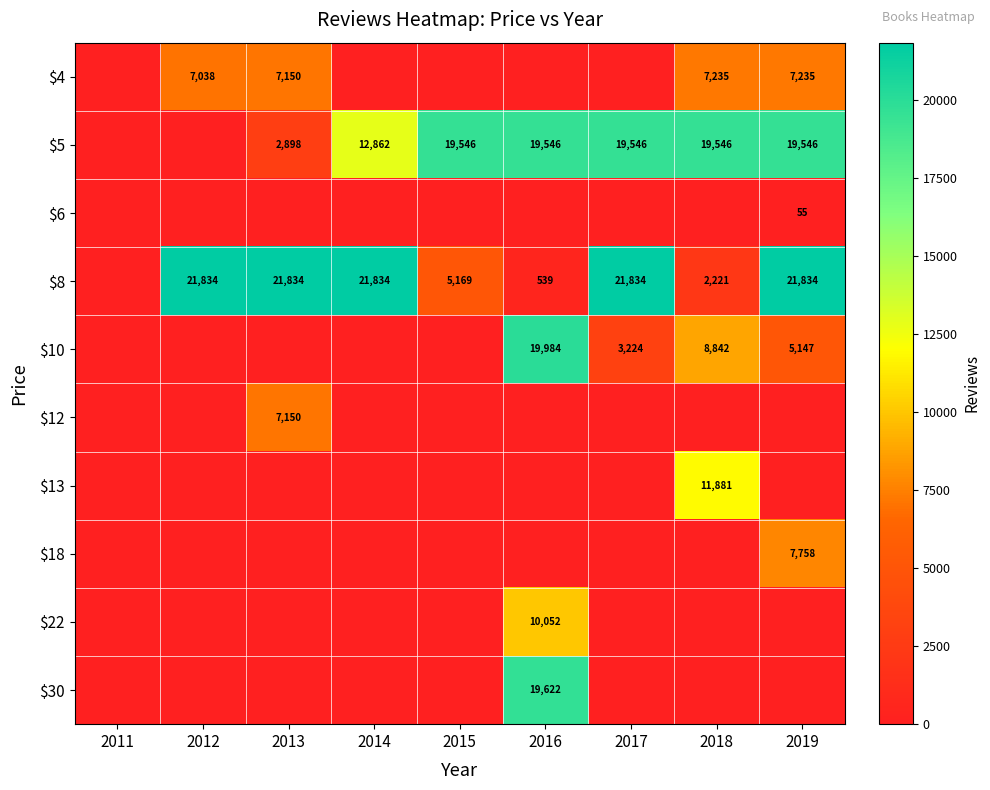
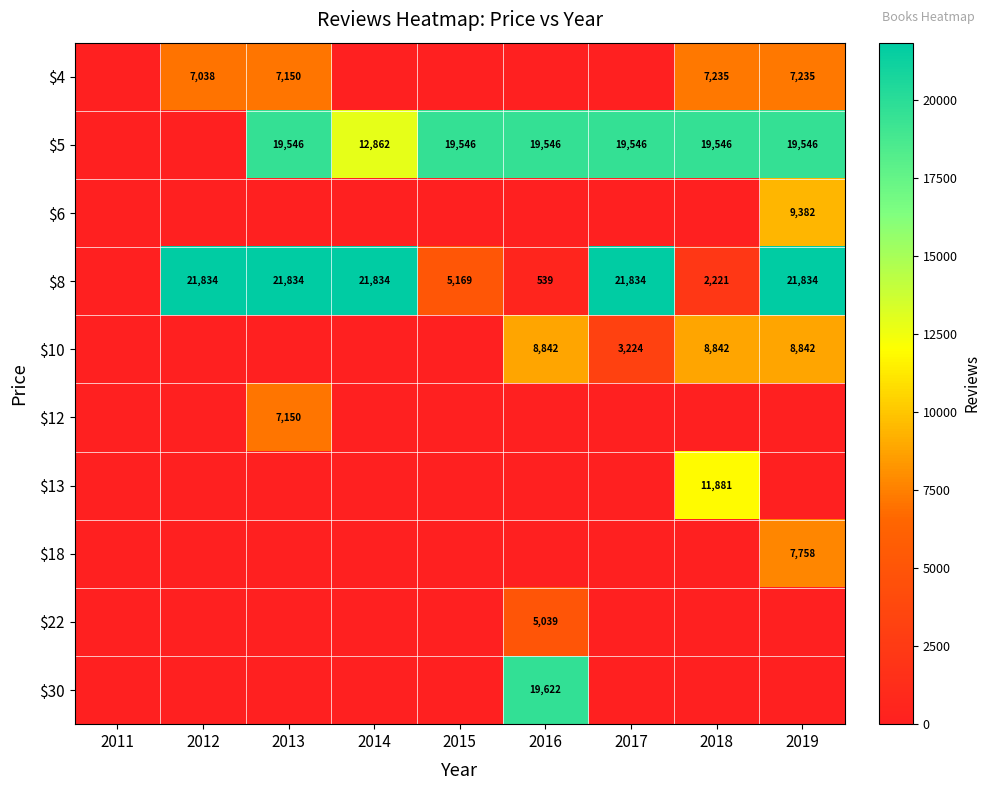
  {
    "$4": {
      "2012": "7,038",
      "2013": "7,150",
      "2018": "7,235",
      "2019": "7,235"
    },
    "$5": {
-     "2013": "2,898",
+     "2013": "19,546",
      "2014": "12,862",
      "2015": "19,546",
      "2016": "19,546",
      "2017": "19,546",
      "2018": "19,546",
      "2019": "19,546"
    },
    "$6": {
-     "2019": "55"
+     "2019": "9,382"
    },
    "$8": {
      "2012": "21,834",
      "2013": "21,834",
      "2014": "21,834",
      "2015": "5,169",
      "2016": "539",
      "2017": "21,834",
      "2018": "2,221",
      "2019": "21,834"
    },
    "$10": {
-     "2016": "19,984",
+     "2016": "8,842",
      "2017": "3,224",
      "2018": "8,842",
-     "2019": "5,147"
+     "2019": "8,842"
    },
    "$12": {
      "2013": "7,150"
    },
    "$13": {
      "2018": "11,881"
    },
    "$18": {
      "2019": "7,758"
    },
    "$22": {
-     "2016": "10,052"
+     "2016": "5,039"
    },
    "$30": {
      "2016": "19,622"
    }
  }
